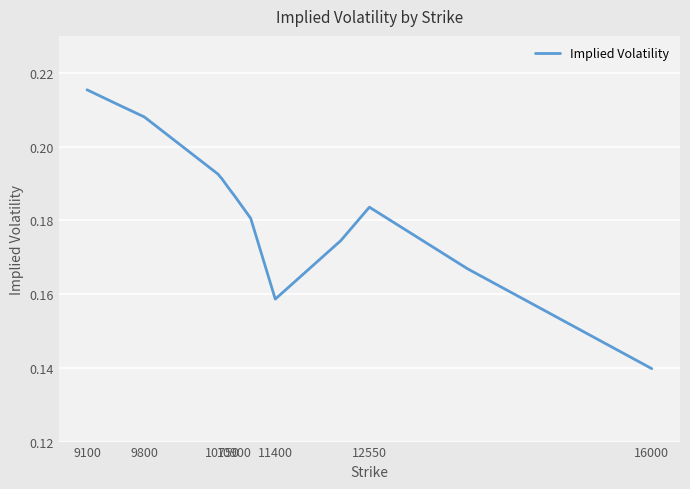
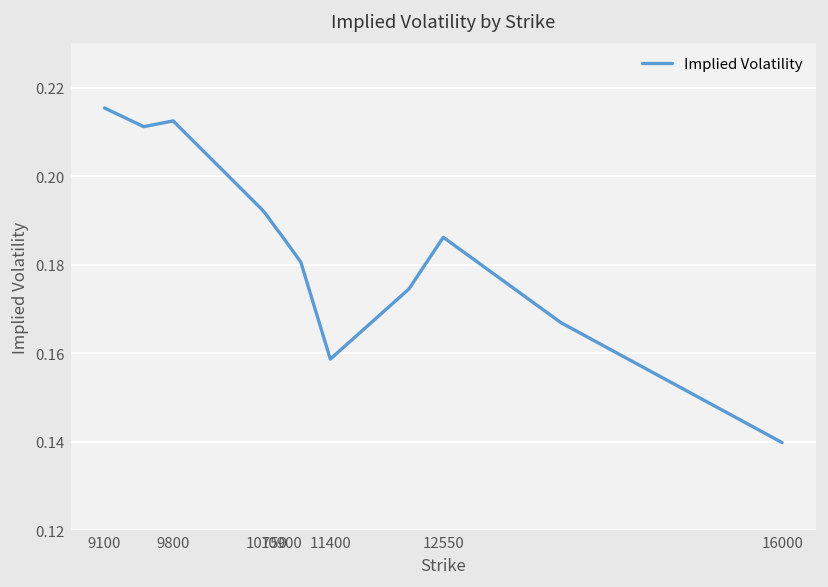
  {
    "9100": 0.215,
-   "9800": 0.208,
+   "9800": 0.212,
    "11400": 0.159,
-   "12550": 0.184,
+   "12550": 0.186,
    "16000": 0.140
  }
